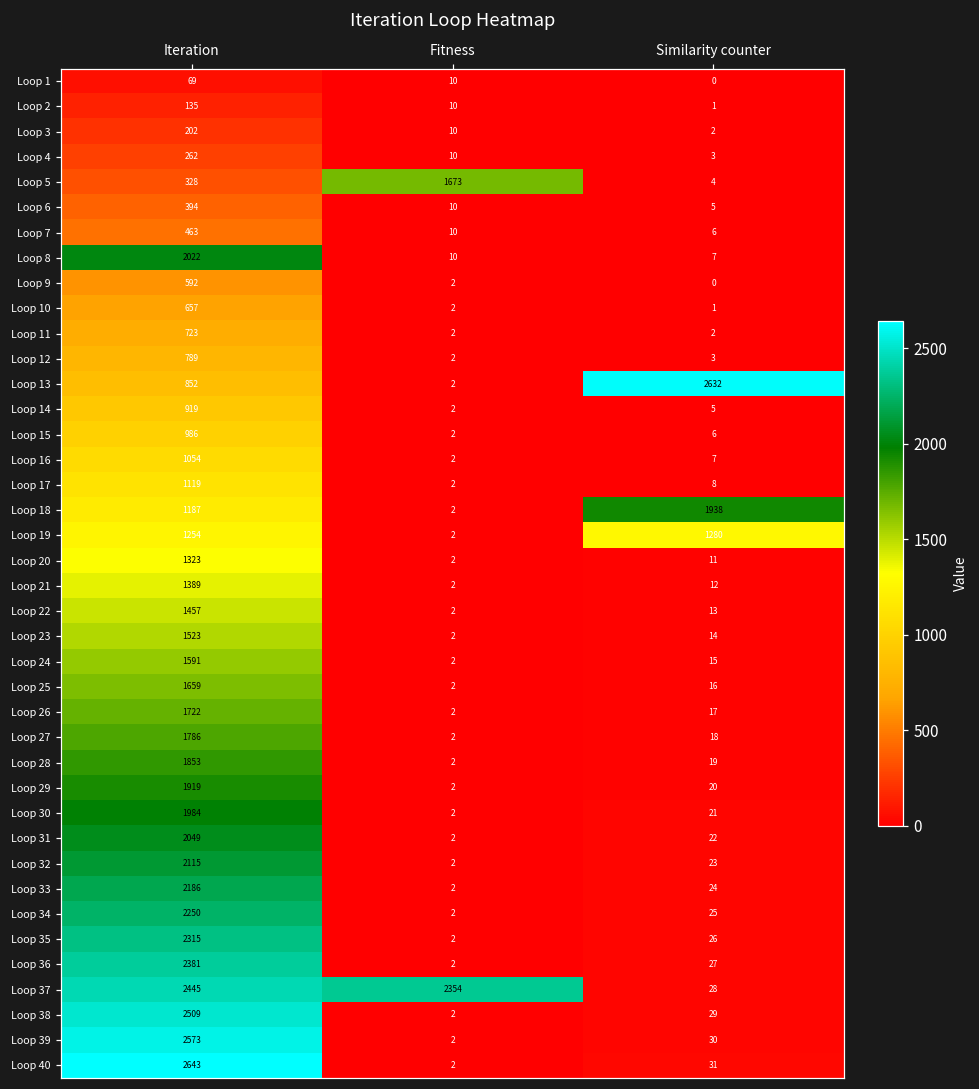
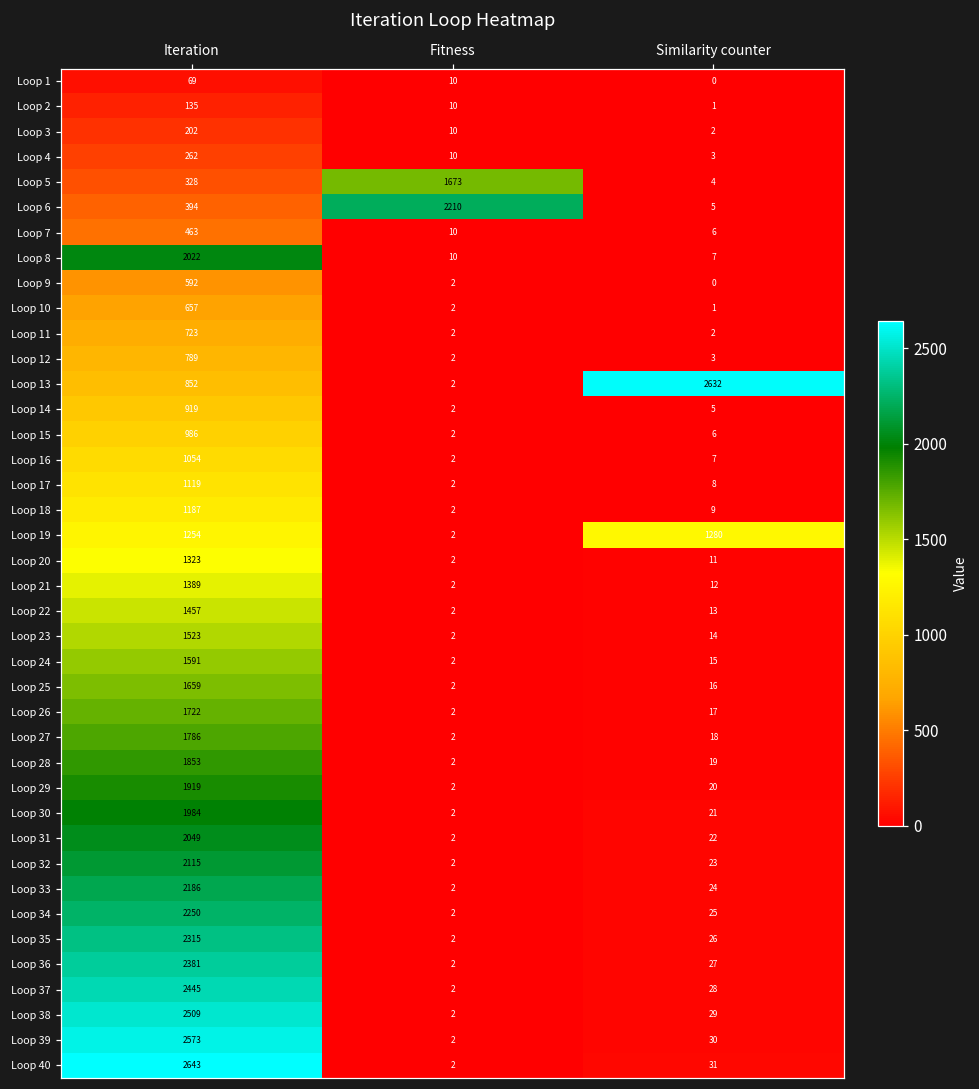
  {
    "Loop 1": {
      "Iteration": 69,
      "Fitness": 10,
      "Similarity counter": 0
    },
    "Loop 2": {
      "Iteration": 135,
      "Fitness": 10,
      "Similarity counter": 1
    },
    "Loop 3": {
      "Iteration": 202,
      "Fitness": 10,
      "Similarity counter": 2
    },
    "Loop 4": {
      "Iteration": 262,
      "Fitness": 10,
      "Similarity counter": 3
    },
    "Loop 5": {
      "Iteration": 328,
      "Fitness": 1673,
      "Similarity counter": 4
    },
    "Loop 6": {
      "Iteration": 394,
-     "Fitness": 10,
+     "Fitness": 2210,
      "Similarity counter": 5
    },
    "Loop 7": {
      "Iteration": 463,
      "Fitness": 10,
      "Similarity counter": 6
    },
    "Loop 8": {
      "Iteration": 2022,
      "Fitness": 10,
      "Similarity counter": 7
    },
    "Loop 9": {
      "Iteration": 592,
      "Fitness": 2,
      "Similarity counter": 0
    },
    "Loop 10": {
      "Iteration": 657,
      "Fitness": 2,
      "Similarity counter": 1
    },
    "Loop 11": {
      "Iteration": 723,
      "Fitness": 2,
      "Similarity counter": 2
    },
    "Loop 12": {
      "Iteration": 789,
      "Fitness": 2,
      "Similarity counter": 3
    },
    "Loop 13": {
      "Iteration": 852,
      "Fitness": 2,
      "Similarity counter": 2632
    },
    "Loop 14": {
      "Iteration": 919,
      "Fitness": 2,
      "Similarity counter": 5
    },
    "Loop 15": {
      "Iteration": 986,
      "Fitness": 2,
      "Similarity counter": 6
    },
    "Loop 16": {
      "Iteration": 1054,
      "Fitness": 2,
      "Similarity counter": 7
    },
    "Loop 17": {
      "Iteration": 1119,
      "Fitness": 2,
      "Similarity counter": 8
    },
    "Loop 18": {
      "Iteration": 1187,
      "Fitness": 2,
-     "Similarity counter": 1938
+     "Similarity counter": 9
    },
    "Loop 19": {
      "Iteration": 1254,
      "Fitness": 2,
      "Similarity counter": 1280
    },
    "Loop 20": {
      "Iteration": 1323,
      "Fitness": 2,
      "Similarity counter": 11
    },
    "Loop 21": {
      "Iteration": 1389,
      "Fitness": 2,
      "Similarity counter": 12
    },
    "Loop 22": {
      "Iteration": 1457,
      "Fitness": 2,
      "Similarity counter": 13
    },
    "Loop 23": {
      "Iteration": 1523,
      "Fitness": 2,
      "Similarity counter": 14
    },
    "Loop 24": {
      "Iteration": 1591,
      "Fitness": 2,
      "Similarity counter": 15
    },
    "Loop 25": {
      "Iteration": 1659,
      "Fitness": 2,
      "Similarity counter": 16
    },
    "Loop 26": {
      "Iteration": 1722,
      "Fitness": 2,
      "Similarity counter": 17
    },
    "Loop 27": {
      "Iteration": 1786,
      "Fitness": 2,
      "Similarity counter": 18
    },
    "Loop 28": {
      "Iteration": 1853,
      "Fitness": 2,
      "Similarity counter": 19
    },
    "Loop 29": {
      "Iteration": 1919,
      "Fitness": 2,
      "Similarity counter": 20
    },
    "Loop 30": {
      "Iteration": 1984,
      "Fitness": 2,
      "Similarity counter": 21
    },
    "Loop 31": {
      "Iteration": 2049,
      "Fitness": 2,
      "Similarity counter": 22
    },
    "Loop 32": {
      "Iteration": 2115,
      "Fitness": 2,
      "Similarity counter": 23
    },
    "Loop 33": {
      "Iteration": 2186,
      "Fitness": 2,
      "Similarity counter": 24
    },
    "Loop 34": {
      "Iteration": 2250,
      "Fitness": 2,
      "Similarity counter": 25
    },
    "Loop 35": {
      "Iteration": 2315,
      "Fitness": 2,
      "Similarity counter": 26
    },
    "Loop 36": {
      "Iteration": 2381,
      "Fitness": 2,
      "Similarity counter": 27
    },
    "Loop 37": {
      "Iteration": 2445,
-     "Fitness": 2354,
+     "Fitness": 2,
      "Similarity counter": 28
    },
    "Loop 38": {
      "Iteration": 2509,
      "Fitness": 2,
      "Similarity counter": 29
    },
    "Loop 39": {
      "Iteration": 2573,
      "Fitness": 2,
      "Similarity counter": 30
    },
    "Loop 40": {
      "Iteration": 2643,
      "Fitness": 2,
      "Similarity counter": 31
    }
  }
